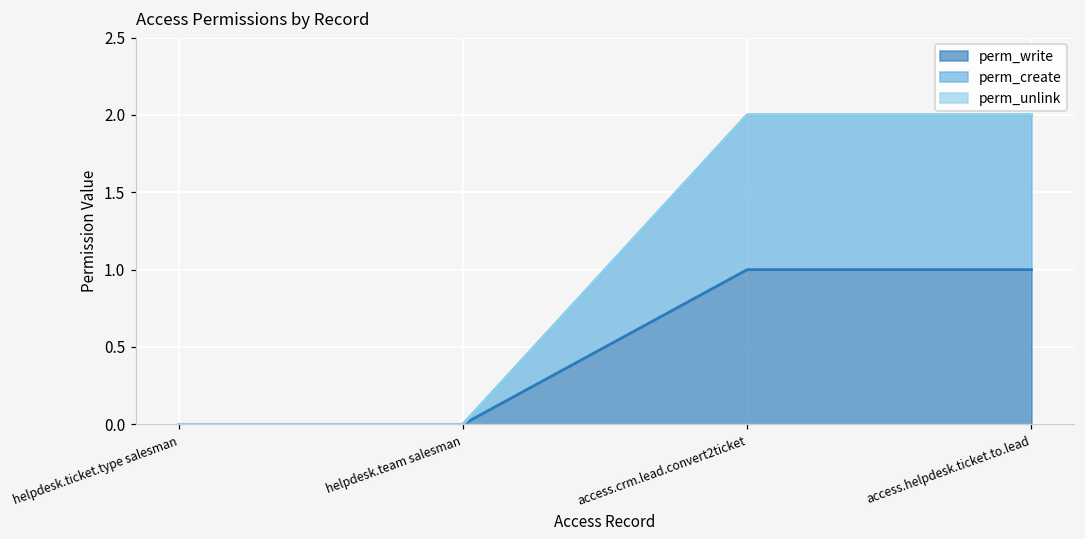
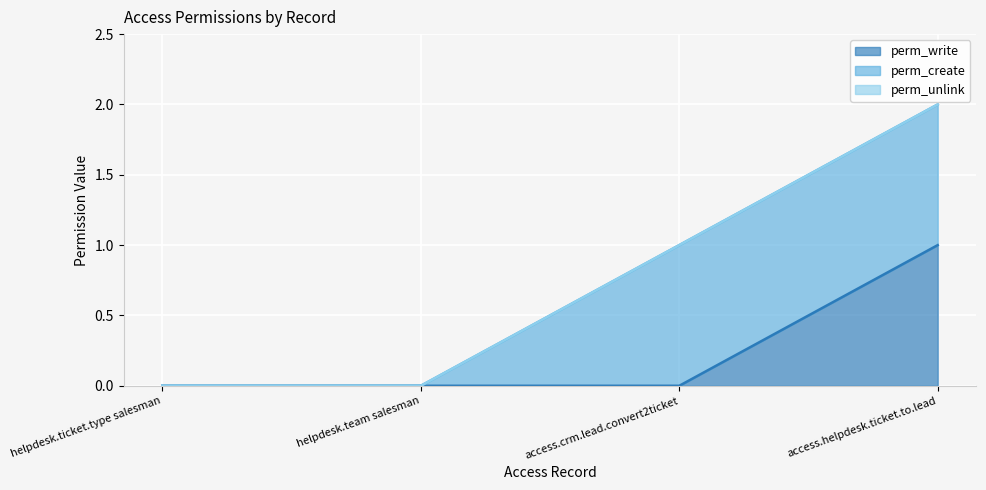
  {
    "perm_write": {
-     "access.crm.lead.convert2ticket": 1,
+     "access.crm.lead.convert2ticket": 0,
      "access.helpdesk.ticket.to.lead": 1
    }
  }
